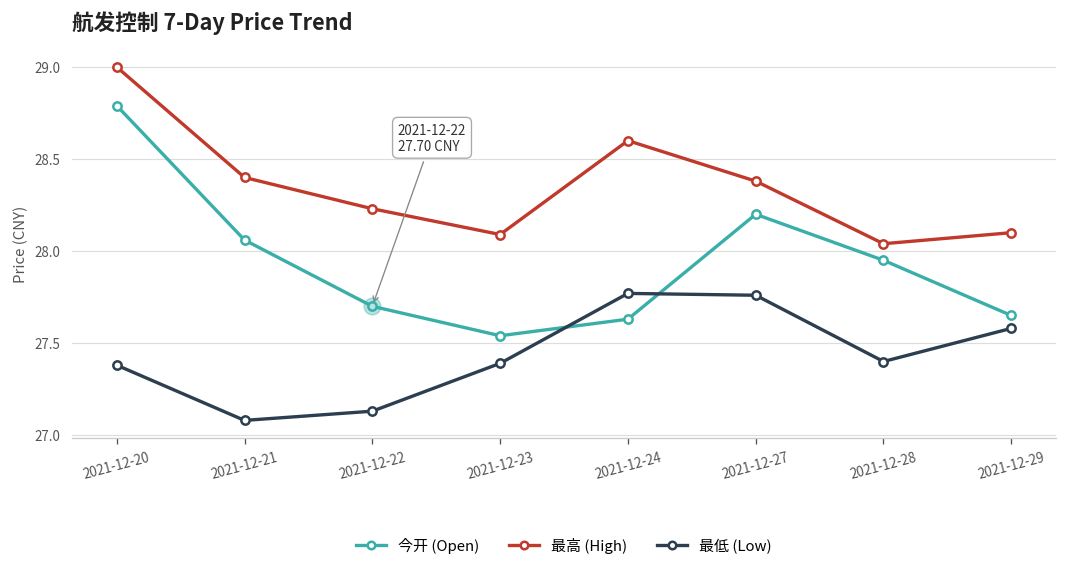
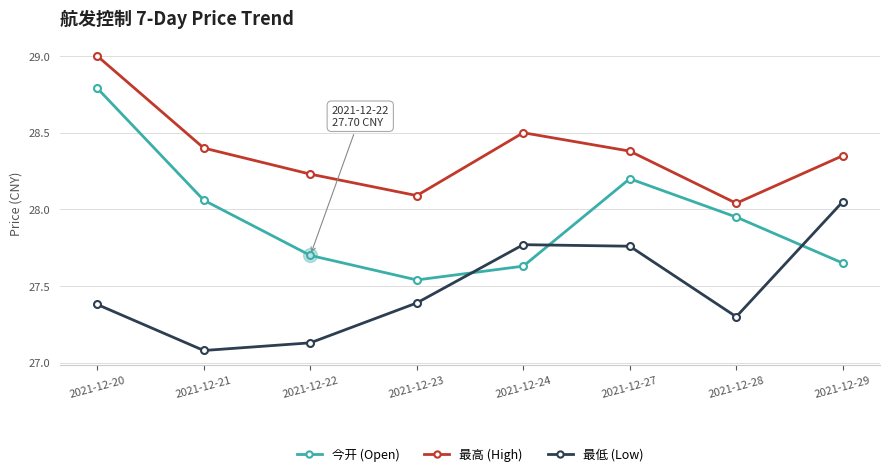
  {
    "最高 (High)": {
      "2021-12-20": 29.00,
      "2021-12-21": 28.40,
      "2021-12-23": 28.09,
-     "2021-12-24": 28.6,
+     "2021-12-24": 28.5,
      "2021-12-27": 28.38,
      "2021-12-28": 28.04,
-     "2021-12-29": 28.10
+     "2021-12-29": 28.35
    },
    "最低 (Low)": {
      "2021-12-20": 27.38,
      "2021-12-21": 27.08,
      "2021-12-22": 27.13,
      "2021-12-23": 27.39,
      "2021-12-24": 27.77,
      "2021-12-27": 27.76,
-     "2021-12-28": 27.4,
-     "2021-12-29": 27.58
+     "2021-12-28": 27.3,
+     "2021-12-29": 28.05
    }
  }
